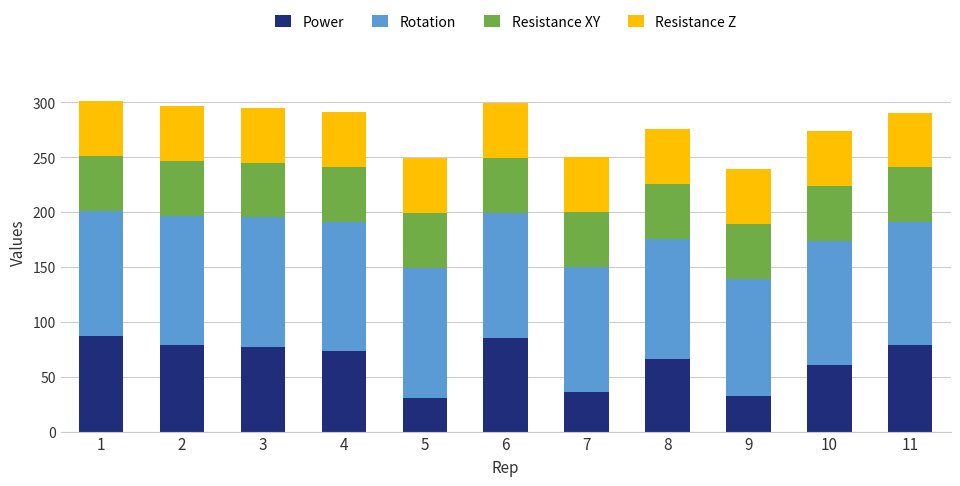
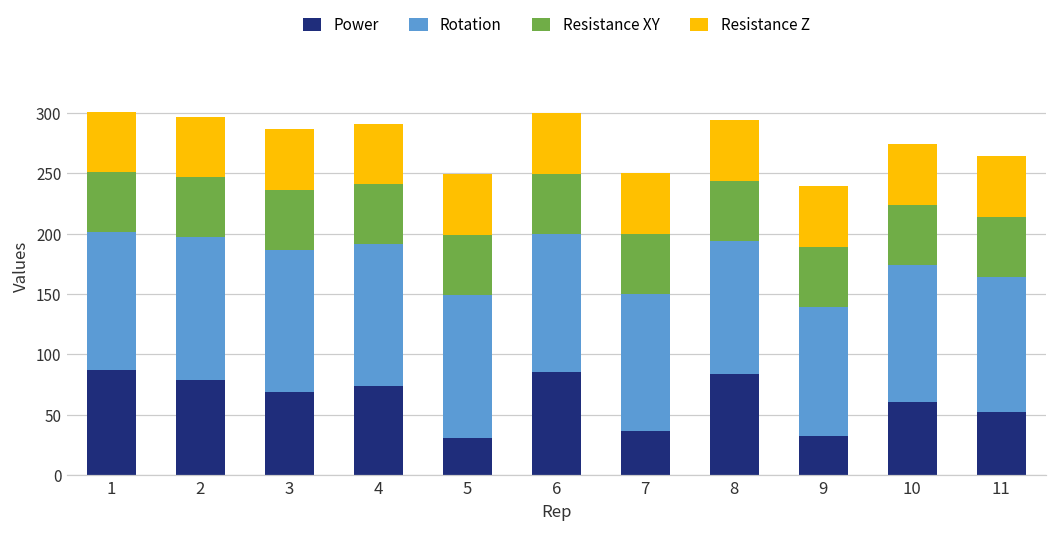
  {
    "Power": {
      "1": 87,
      "2": 79,
-     "3": 77,
+     "3": 69,
      "4": 74,
      "5": 30,
      "6": 85,
      "7": 36,
-     "8": 66,
+     "8": 84,
      "9": 32,
      "10": 61,
-     "11": 79
+     "11": 52
    },
    "Rotation": {
      "1": 114,
      "2": 118,
      "3": 118,
      "4": 118,
      "5": 119,
      "6": 114,
      "7": 114,
      "8": 110,
      "9": 107,
      "10": 113,
      "11": 112
    },
    "Resistance XY": {
      "1": 50,
      "2": 50,
      "3": 50,
      "4": 50,
      "5": 50,
      "6": 50,
      "7": 50,
      "8": 50,
      "9": 50,
      "10": 50,
      "11": 50
    },
    "Resistance Z": {
      "1": 50,
      "2": 50,
      "3": 50,
      "4": 50,
      "5": 50,
      "6": 50,
      "7": 50,
      "8": 50,
      "9": 50,
      "10": 50,
      "11": 50
    }
  }
